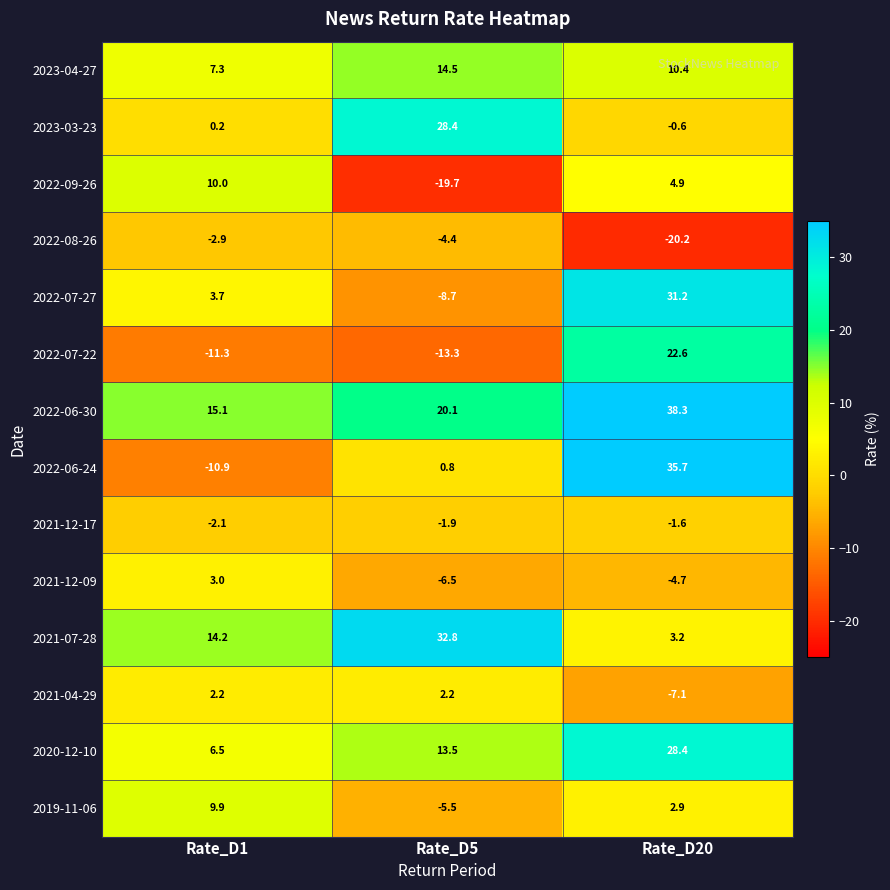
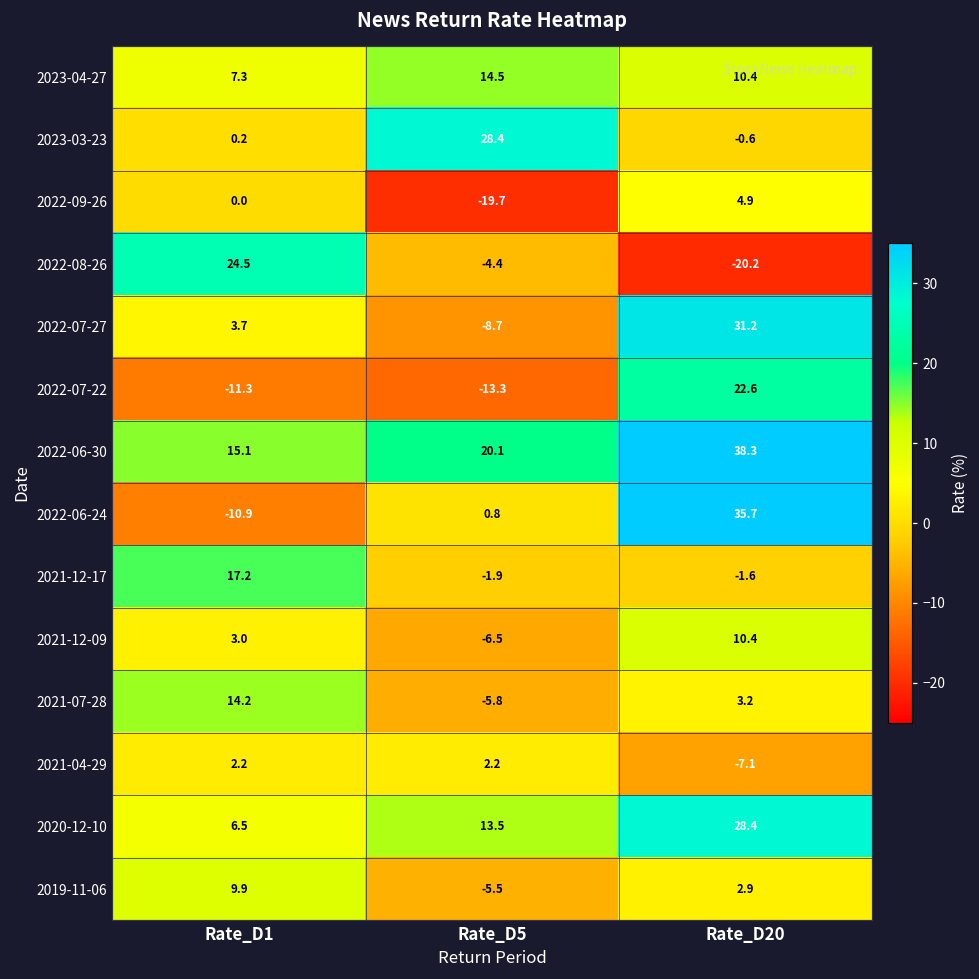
  {
    "2023-04-27": {
      "Rate_D1": 7.3,
      "Rate_D5": 14.5
    },
    "2023-03-23": {
      "Rate_D1": 0.2,
      "Rate_D5": 28.4,
      "Rate_D20": -0.6
    },
    "2022-09-26": {
-     "Rate_D1": 10.0,
+     "Rate_D1": 0.0,
      "Rate_D5": -19.7,
      "Rate_D20": 4.9
    },
    "2022-08-26": {
-     "Rate_D1": -2.9,
+     "Rate_D1": 24.5,
      "Rate_D5": -4.4,
      "Rate_D20": -20.2
    },
    "2022-07-27": {
      "Rate_D1": 3.7,
      "Rate_D5": -8.7,
      "Rate_D20": 31.2
    },
    "2022-07-22": {
      "Rate_D1": -11.3,
      "Rate_D5": -13.3,
      "Rate_D20": 22.6
    },
    "2022-06-30": {
      "Rate_D1": 15.1,
      "Rate_D5": 20.1,
      "Rate_D20": 38.3
    },
    "2022-06-24": {
      "Rate_D1": -10.9,
      "Rate_D5": 0.8,
      "Rate_D20": 35.7
    },
    "2021-12-17": {
-     "Rate_D1": -2.1,
+     "Rate_D1": 17.2,
      "Rate_D5": -1.9,
      "Rate_D20": -1.6
    },
    "2021-12-09": {
      "Rate_D1": 3.0,
      "Rate_D5": -6.5,
-     "Rate_D20": -4.7
+     "Rate_D20": 10.4
    },
    "2021-07-28": {
      "Rate_D1": 14.2,
-     "Rate_D5": 32.8,
+     "Rate_D5": -5.8,
      "Rate_D20": 3.2
    },
    "2021-04-29": {
      "Rate_D1": 2.2,
      "Rate_D5": 2.2,
      "Rate_D20": -7.1
    },
    "2020-12-10": {
      "Rate_D1": 6.5,
      "Rate_D5": 13.5,
      "Rate_D20": 28.4
    },
    "2019-11-06": {
      "Rate_D1": 9.9,
      "Rate_D5": -5.5,
      "Rate_D20": 2.9
    }
  }
